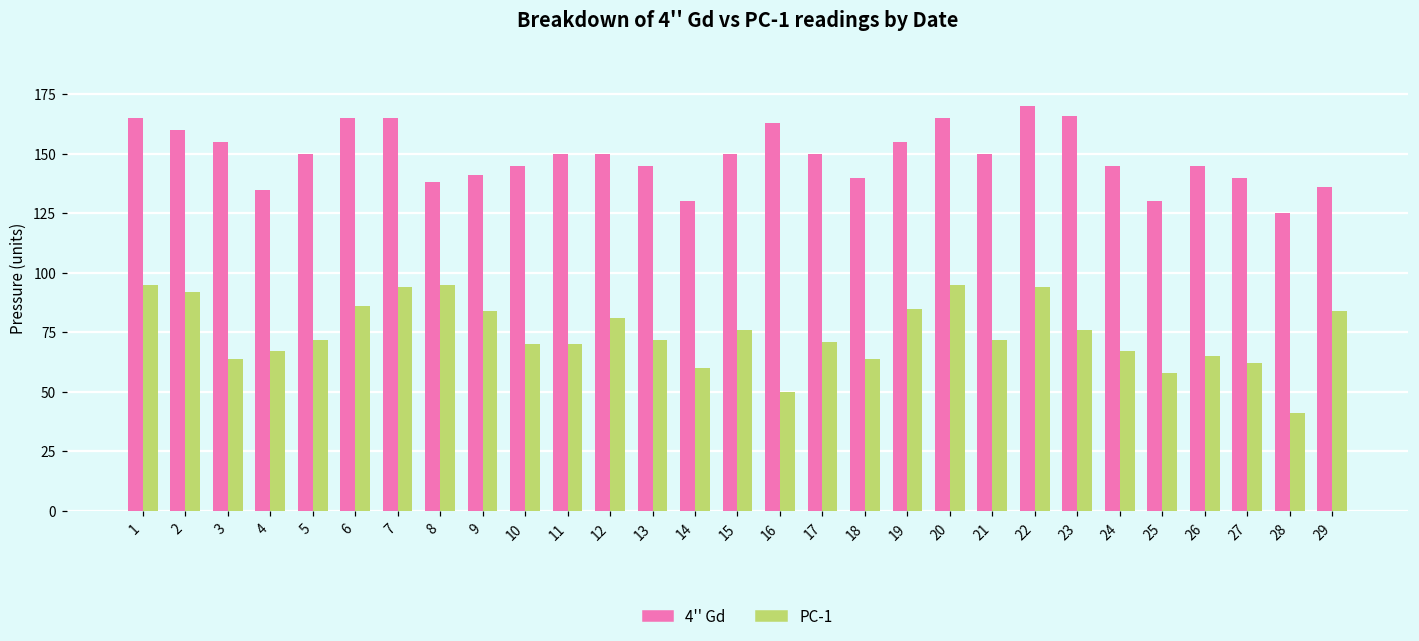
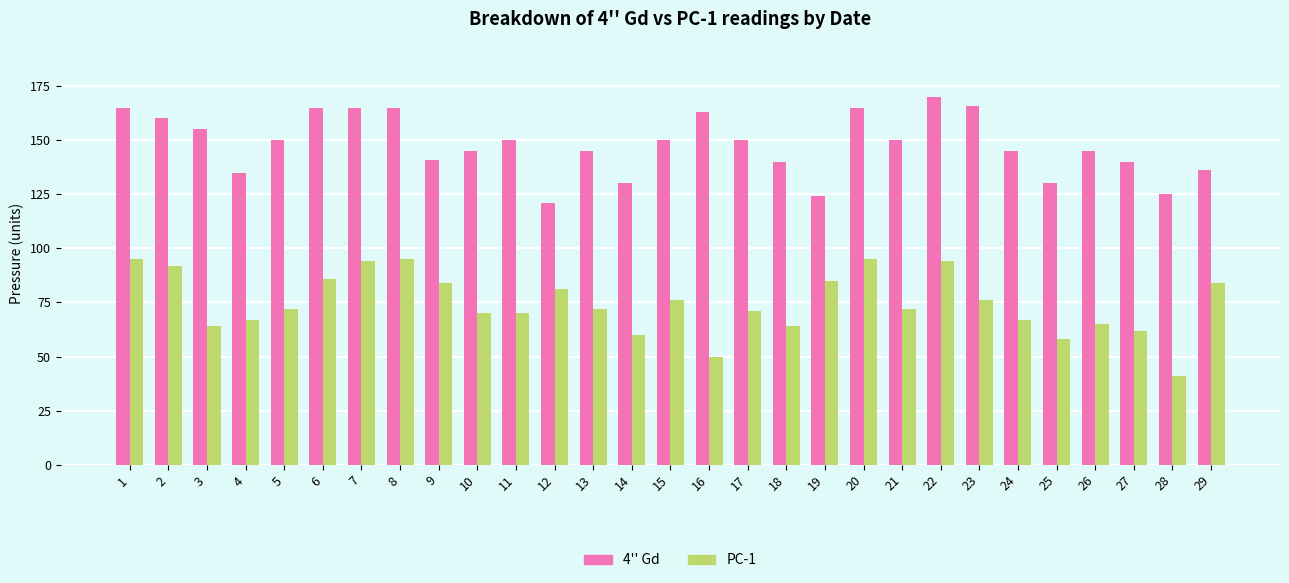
  {
    "4'' Gd": {
      "1": 165,
      "2": 160,
      "3": 155,
      "4": 135,
      "5": 150,
      "6": 165,
      "7": 165,
-     "8": 138,
+     "8": 165,
      "9": 141,
      "10": 145,
      "11": 150,
-     "12": 150,
+     "12": 121,
      "13": 145,
      "14": 130,
      "15": 150,
      "16": 163,
      "17": 150,
      "18": 140,
-     "19": 155,
+     "19": 124,
      "20": 165,
      "21": 150,
      "22": 170,
      "23": 166,
      "24": 145,
      "25": 130,
      "26": 145,
      "27": 140,
      "28": 125,
      "29": 136
    },
    "PC-1": {
      "1": 95,
      "2": 92,
      "3": 64,
      "4": 67,
      "5": 72,
      "6": 86,
      "7": 94,
      "8": 95,
      "9": 84,
      "10": 70,
      "11": 70,
      "12": 81,
      "13": 72,
      "14": 60,
      "15": 76,
      "16": 50,
      "17": 71,
      "18": 64,
      "19": 85,
      "20": 95,
      "21": 72,
      "22": 94,
      "23": 76,
      "24": 67,
      "25": 58,
      "26": 65,
      "27": 62,
      "28": 41,
      "29": 84
    }
  }
